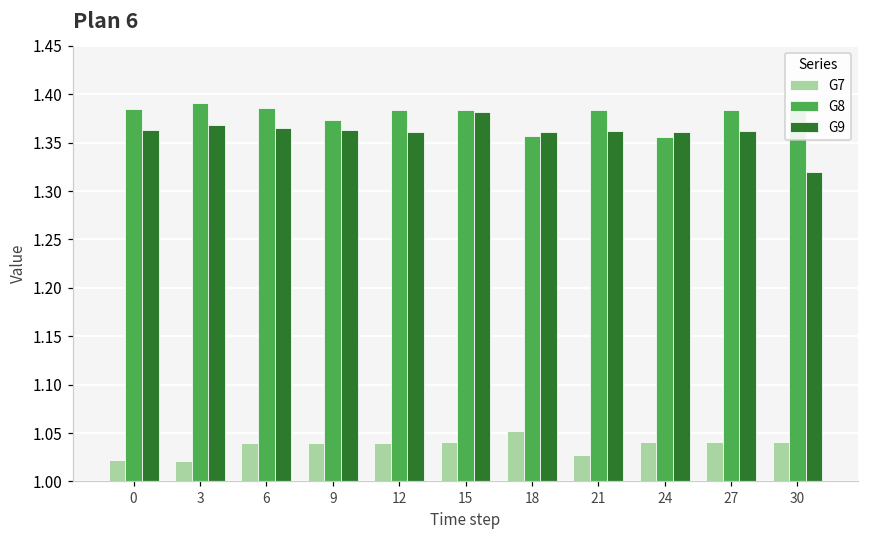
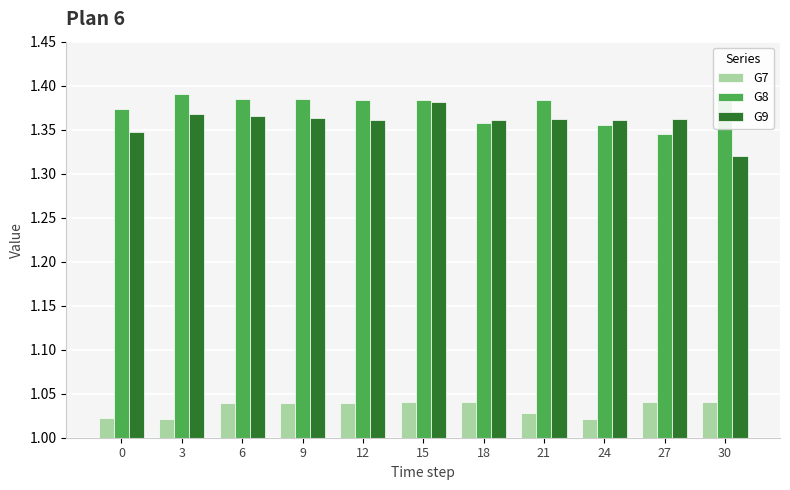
  {
    "G7": {
      "0": 1.02,
      "3": 1.02,
      "6": 1.04,
      "9": 1.04,
      "12": 1.04,
      "15": 1.04,
-     "18": 1.05,
+     "18": 1.04,
      "21": 1.03,
-     "24": 1.04,
+     "24": 1.02,
      "27": 1.04,
      "30": 1.04
    },
    "G8": {
-     "0": 1.38,
+     "0": 1.37,
      "3": 1.39,
      "6": 1.39,
-     "9": 1.37,
+     "9": 1.39,
      "12": 1.38,
      "15": 1.38,
      "18": 1.36,
      "21": 1.38,
      "24": 1.36,
-     "27": 1.38
+     "27": 1.35
    },
    "G9": {
-     "0": 1.36,
+     "0": 1.35,
      "3": 1.37,
      "6": 1.37,
      "9": 1.36,
      "12": 1.36,
      "15": 1.38,
      "18": 1.36,
      "21": 1.36,
      "24": 1.36,
      "27": 1.36,
      "30": 1.32
    }
  }
